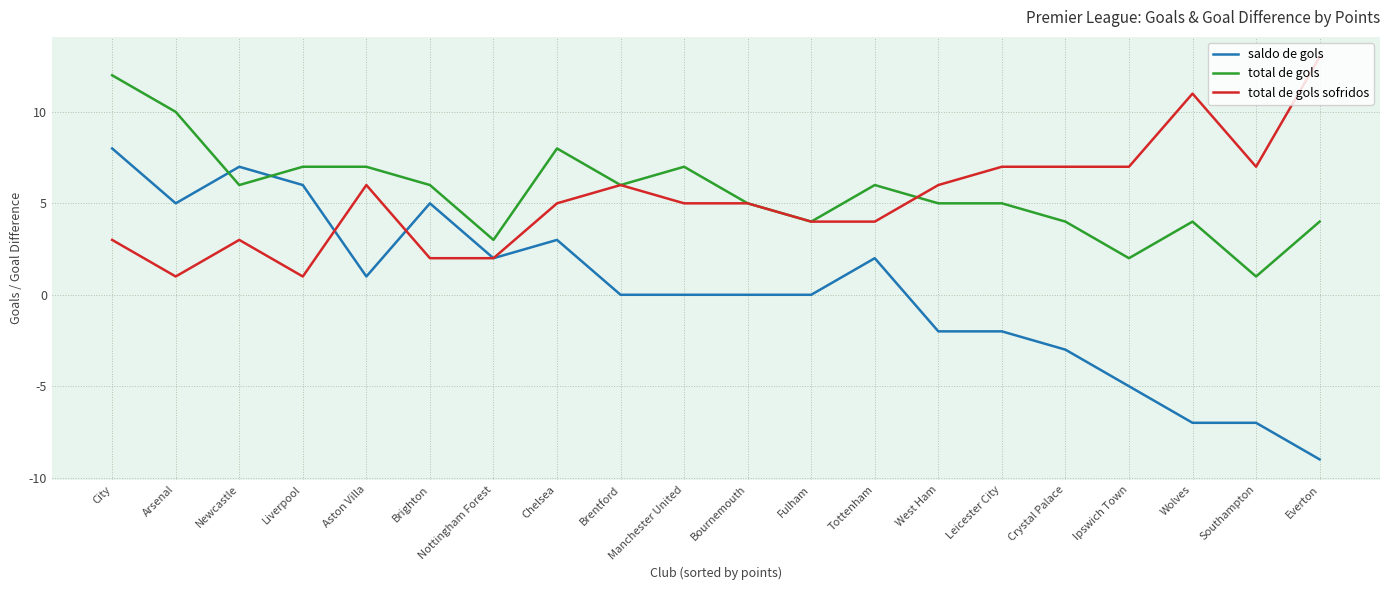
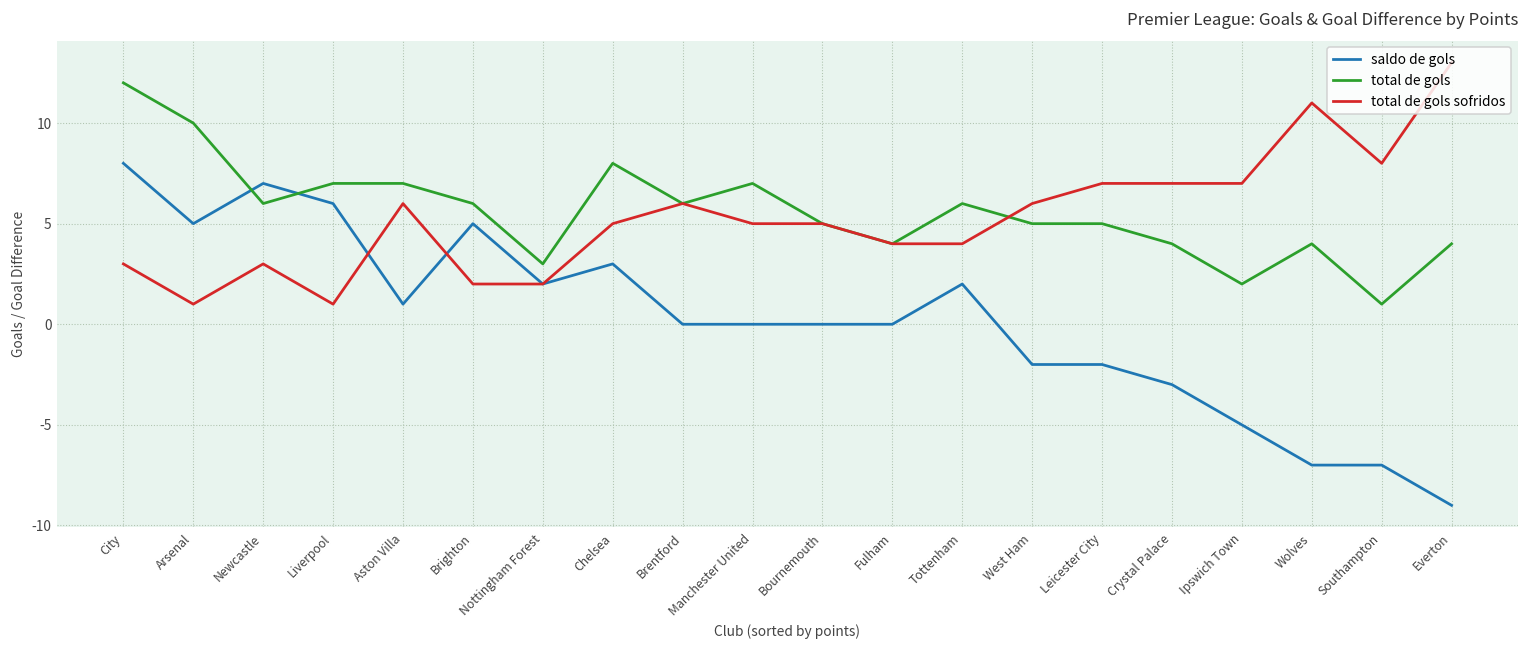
  {
    "saldo de gols": {
      "City": 8,
      "Arsenal": 5,
      "Newcastle": 7,
      "Liverpool": 6,
      "Aston Villa": 1,
      "Brighton": 5,
      "Chelsea": 3,
      "Brentford": 0,
      "Manchester United": 0,
      "Bournemouth": 0,
      "Fulham": 0,
      "Tottenham": 2,
      "West Ham": -2,
      "Leicester City": -2,
      "Crystal Palace": -3,
      "Ipswich Town": -5,
      "Wolves": -7,
      "Southampton": -7,
      "Everton": -9
    },
    "total de gols": {
      "City": 12,
      "Arsenal": 10,
      "Newcastle": 6,
      "Liverpool": 7,
      "Aston Villa": 7,
      "Brighton": 6,
      "Nottingham Forest": 3,
      "Chelsea": 8,
      "Manchester United": 7,
      "Tottenham": 6,
      "West Ham": 5,
      "Leicester City": 5,
      "Crystal Palace": 4,
      "Ipswich Town": 2,
      "Wolves": 4,
      "Southampton": 1,
      "Everton": 4
    },
    "total de gols sofridos": {
      "City": 3,
      "Arsenal": 1,
      "Newcastle": 3,
      "Liverpool": 1,
      "Aston Villa": 6,
      "Brighton": 2,
      "Chelsea": 5,
      "Manchester United": 5,
      "Tottenham": 4,
      "West Ham": 6,
      "Leicester City": 7,
      "Crystal Palace": 7,
      "Ipswich Town": 7,
      "Wolves": 11,
-     "Southampton": 7
+     "Southampton": 8
    }
  }
